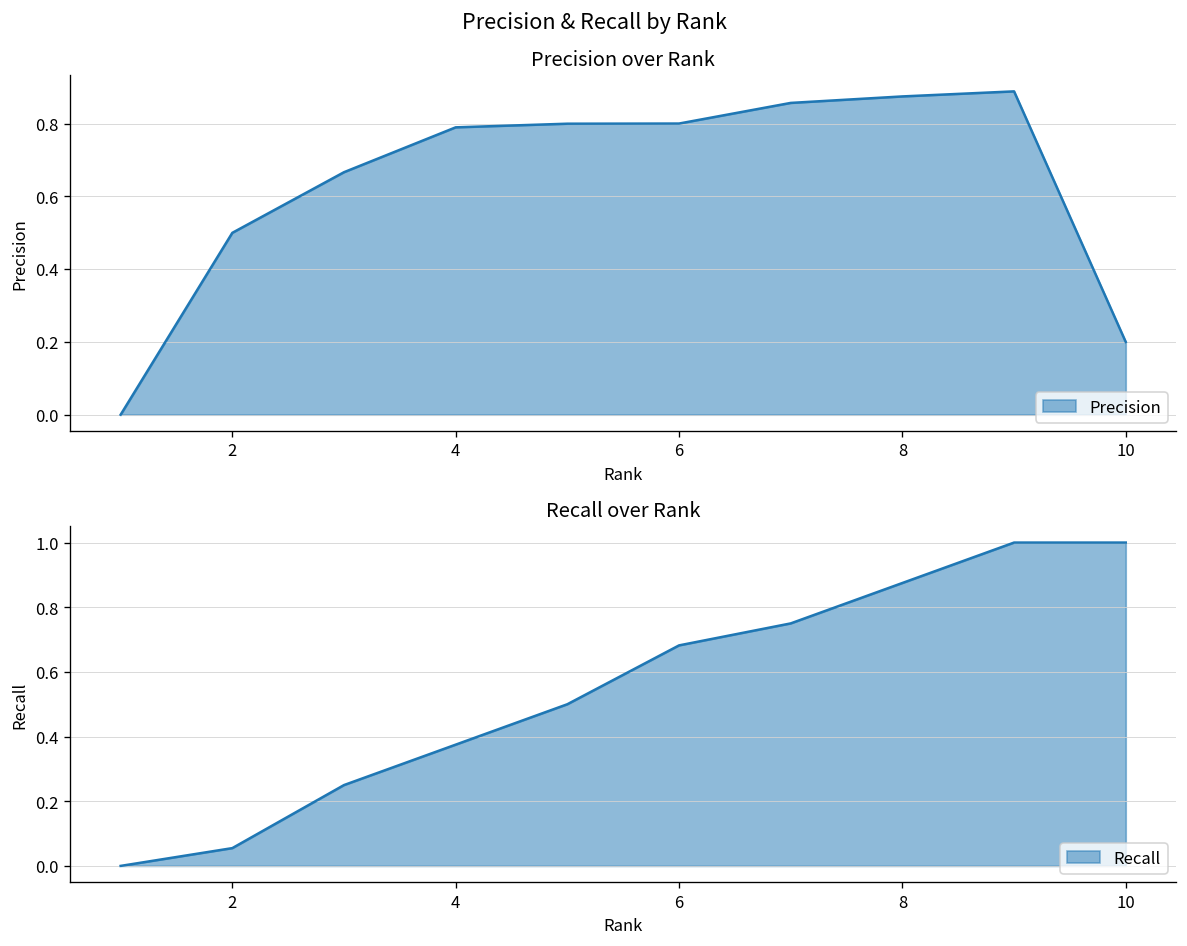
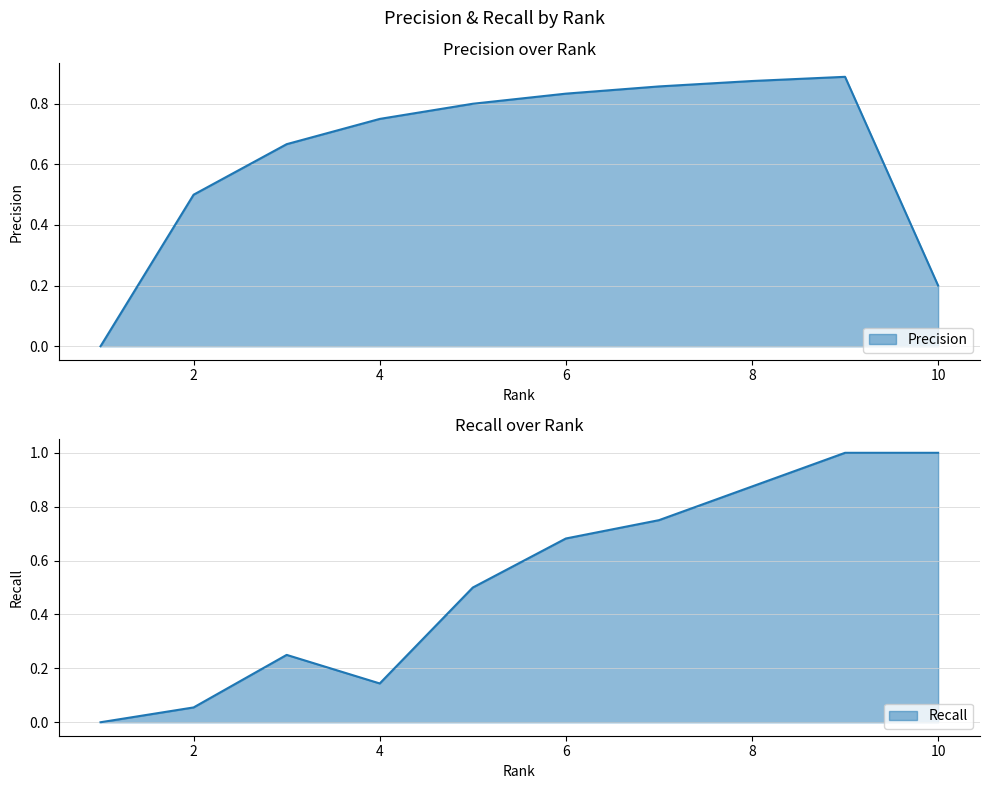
  {
    "Precision over Rank": {
      "2": 0.50,
-     "4": 0.79,
-     "6": 0.80,
+     "4": 0.75,
+     "6": 0.83,
      "8": 0.88,
      "10": 0.20
    },
    "Recall over Rank": {
      "2": 0.06,
-     "4": 0.38,
+     "4": 0.14,
      "6": 0.68,
      "8": 0.88,
      "10": 1.00
    }
  }
